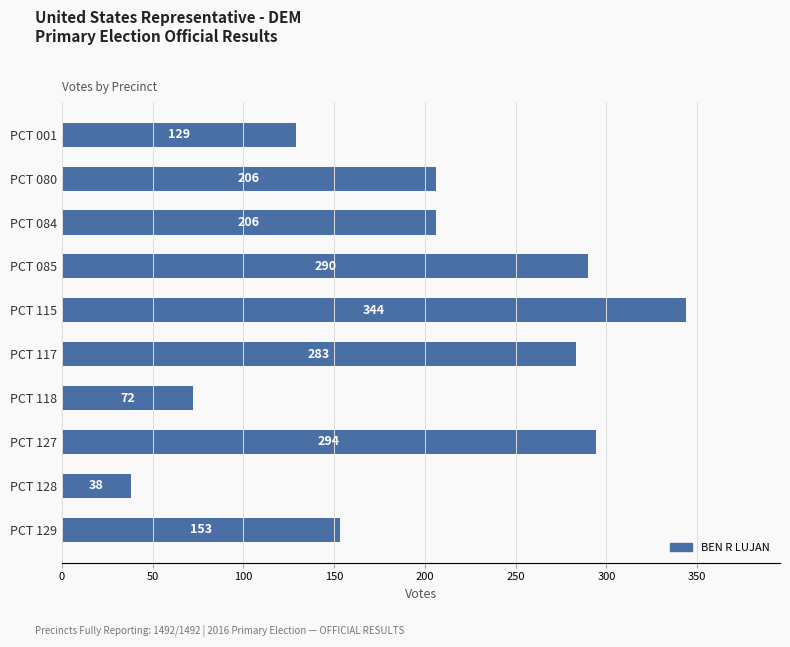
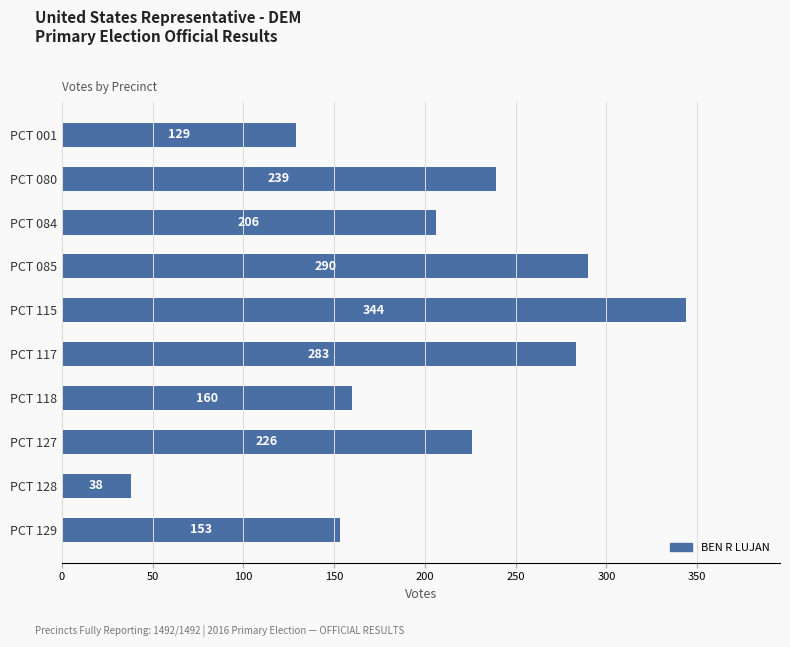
  {
    "PCT 001": 129,
-   "PCT 080": 206,
+   "PCT 080": 239,
    "PCT 084": 206,
    "PCT 085": 290,
    "PCT 115": 344,
    "PCT 117": 283,
-   "PCT 118": 72,
-   "PCT 127": 294,
+   "PCT 118": 160,
+   "PCT 127": 226,
    "PCT 128": 38,
    "PCT 129": 153
  }
